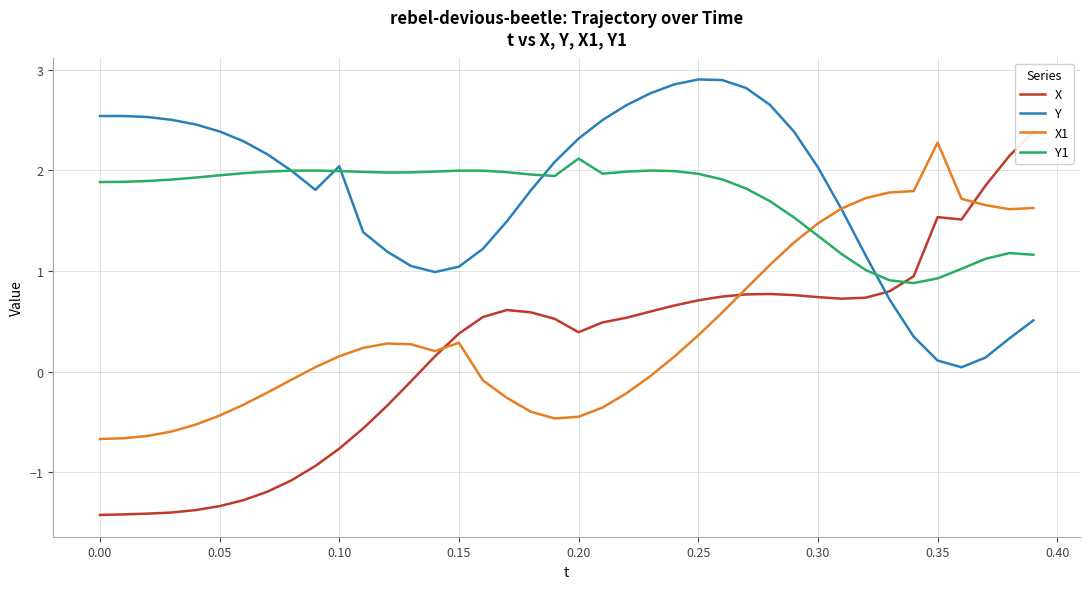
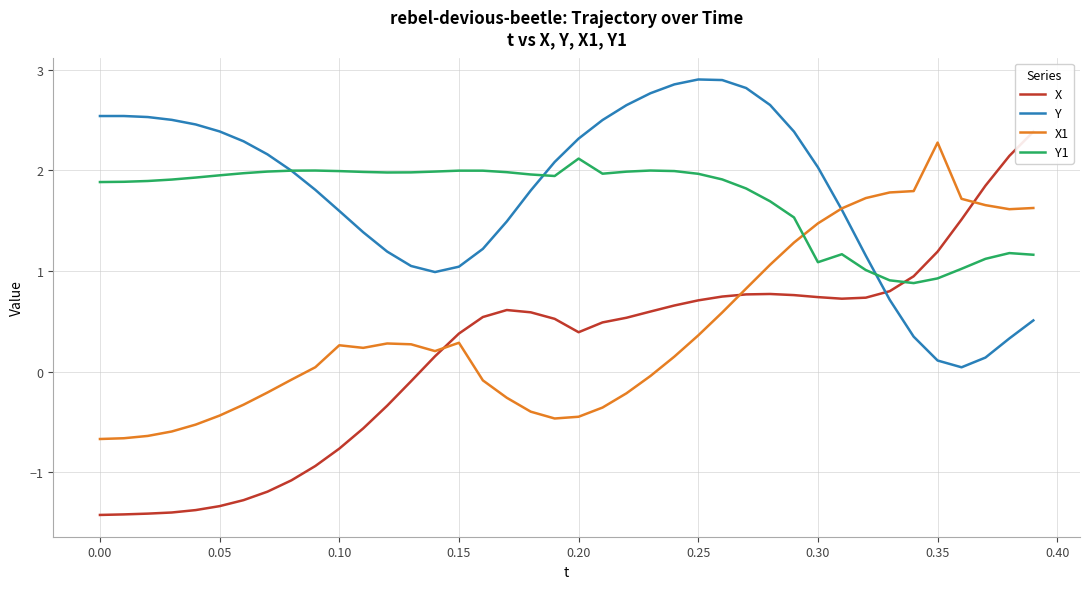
  {
    "X": {
      "0.00": -1.42,
      "0.05": -1.34,
      "0.10": -0.76,
      "0.15": 0.38,
      "0.20": 0.39,
      "0.25": 0.71,
      "0.30": 0.74,
-     "0.35": 1.54
+     "0.35": 1.19
    },
    "Y": {
      "0.00": 2.54,
      "0.05": 2.39,
-     "0.10": 2.04,
+     "0.10": 1.60,
      "0.15": 1.04,
      "0.20": 2.32,
      "0.25": 2.90,
      "0.30": 2.03,
      "0.35": 0.11
    },
    "X1": {
      "0.00": -0.67,
      "0.05": -0.44,
-     "0.10": 0.15,
+     "0.10": 0.26,
      "0.15": 0.29,
      "0.20": -0.45,
      "0.25": 0.36,
      "0.30": 1.47,
      "0.35": 2.28
    },
    "Y1": {
      "0.00": 1.89,
      "0.05": 1.95,
      "0.10": 1.99,
      "0.15": 2.00,
      "0.20": 2.12,
      "0.25": 1.97,
-     "0.30": 1.35,
+     "0.30": 1.09,
      "0.35": 0.93
    }
  }
